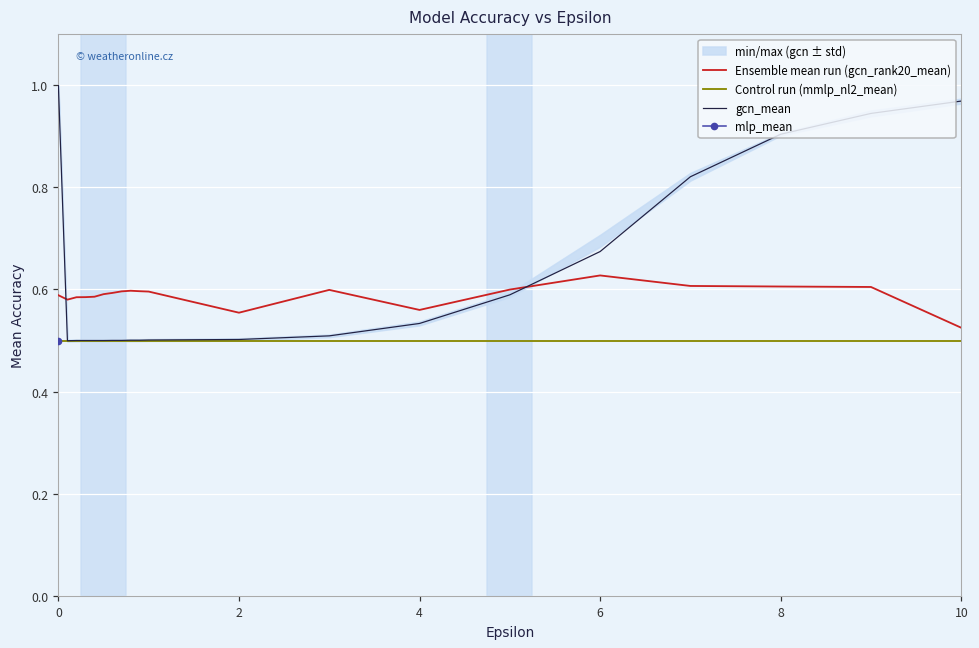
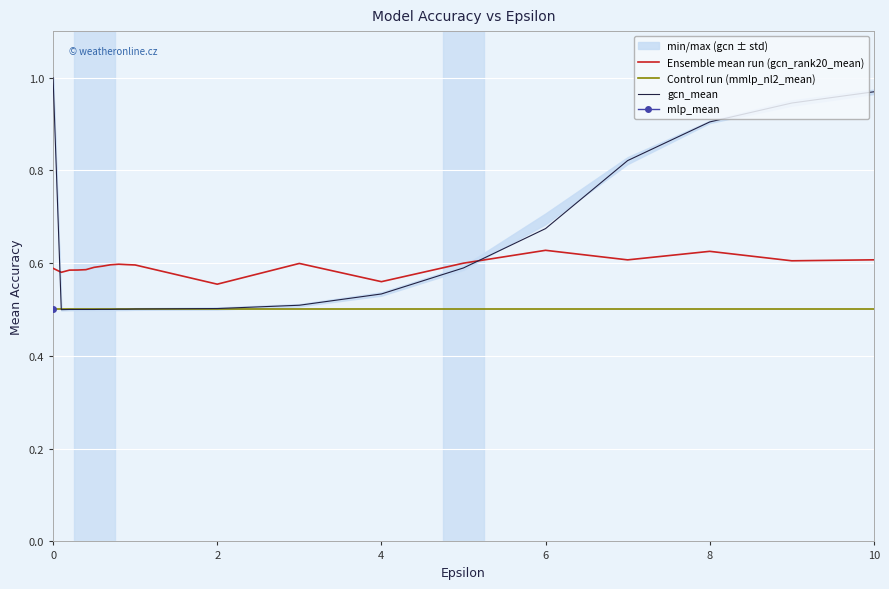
  {
    "Ensemble mean run (gcn_rank20_mean)": {
      "0": 0.59,
      "2": 0.55,
      "4": 0.56,
      "6": 0.63,
-     "8": 0.61,
-     "10": 0.53
+     "8": 0.63,
+     "10": 0.61
    },
    "Control run (mmlp_nl2_mean)": {
      "4": 0.50,
      "6": 0.50,
      "8": 0.50,
      "10": 0.50
    },
    "gcn_mean": {
      "6": 0.67
    }
  }
